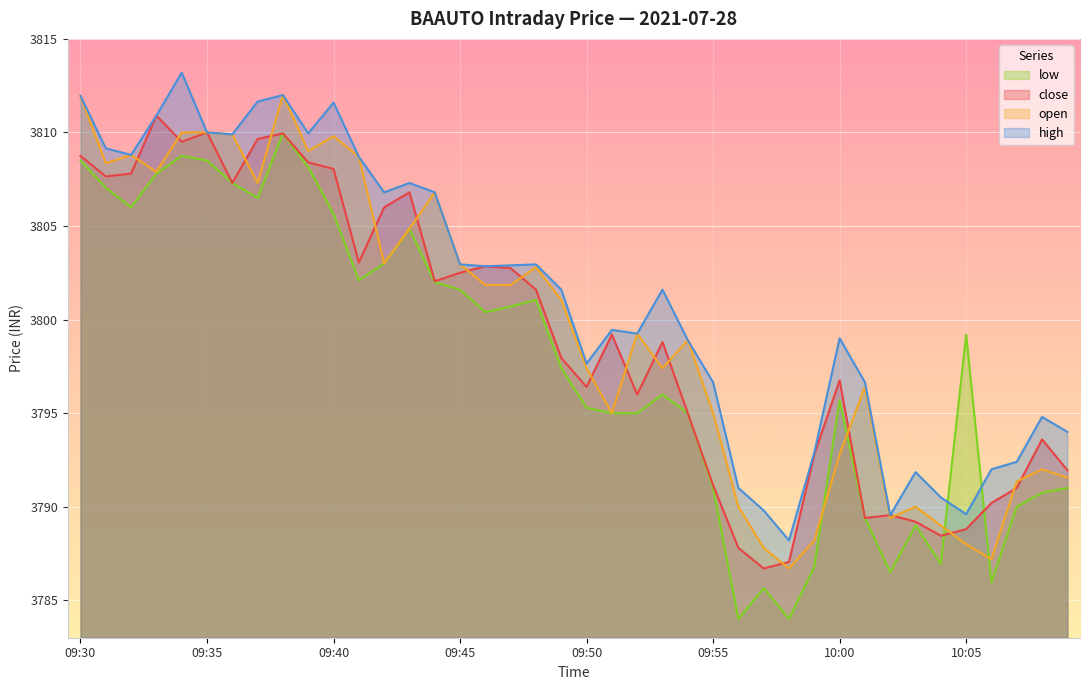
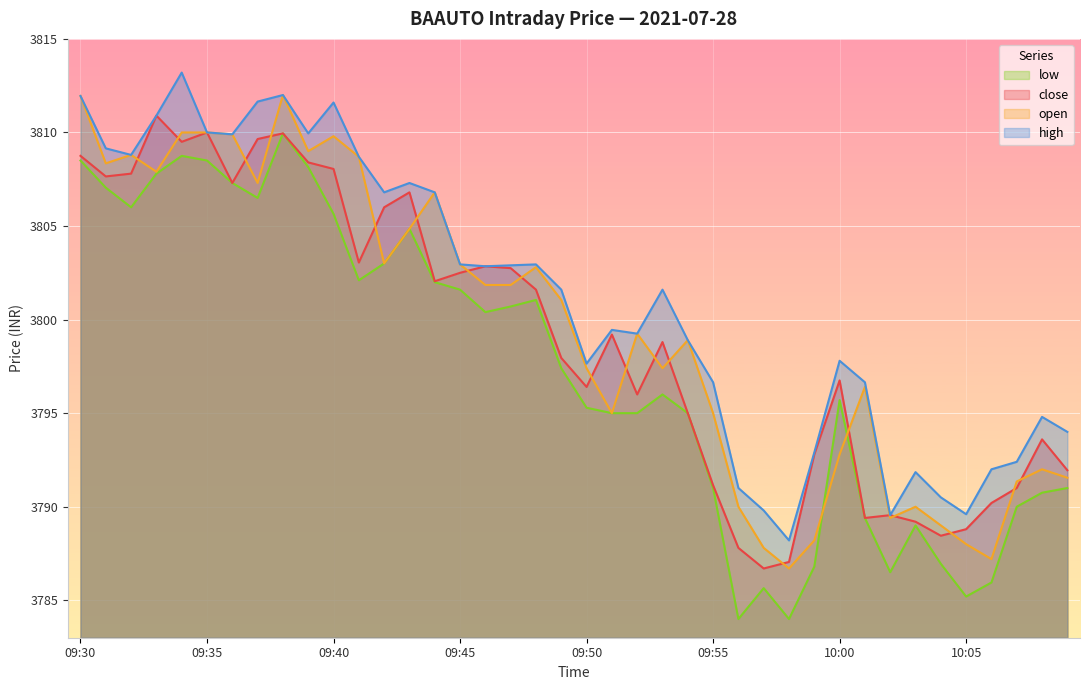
  {
    "low": {
      "09:30": 3808.5,
      "09:35": 3808.5,
      "09:40": 3805.7,
      "09:45": 3801.6,
      "09:50": 3795.3,
      "09:55": 3791.0,
      "10:00": 3795.7,
-     "10:05": 3799.2
+     "10:05": 3785.2
    },
    "high": {
      "09:40": 3811.6,
      "09:50": 3797.7,
      "09:55": 3796.7,
-     "10:00": 3799.0,
+     "10:00": 3797.8,
      "10:05": 3789.6
    }
  }
